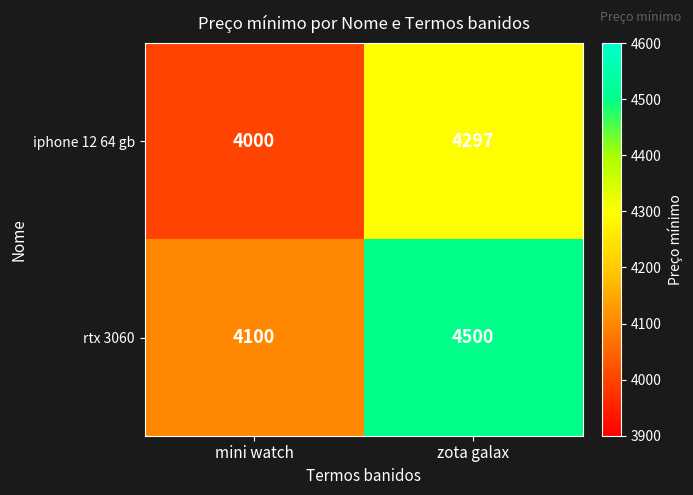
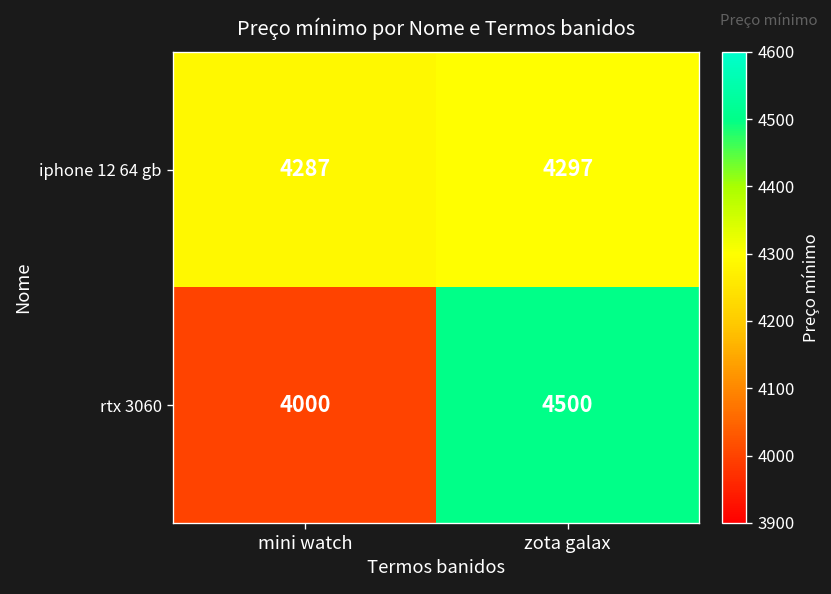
  {
    "iphone 12 64 gb": {
-     "mini watch": 4000,
+     "mini watch": 4287,
      "zota galax": 4297
    },
    "rtx 3060": {
-     "mini watch": 4100,
+     "mini watch": 4000,
      "zota galax": 4500
    }
  }
